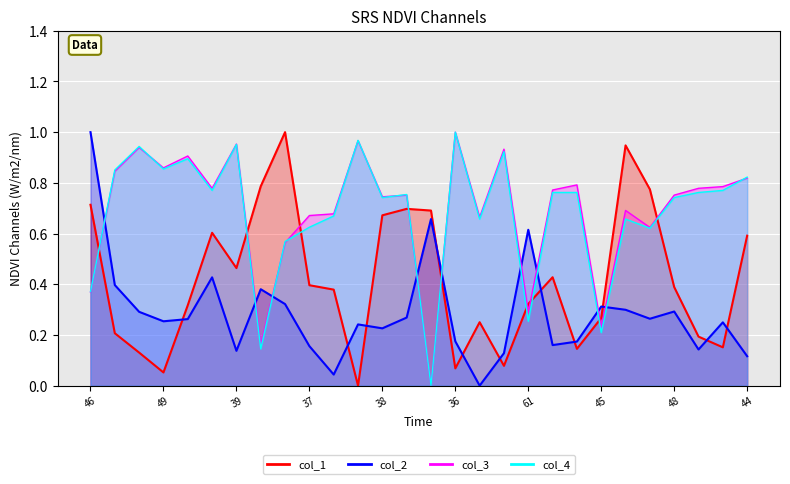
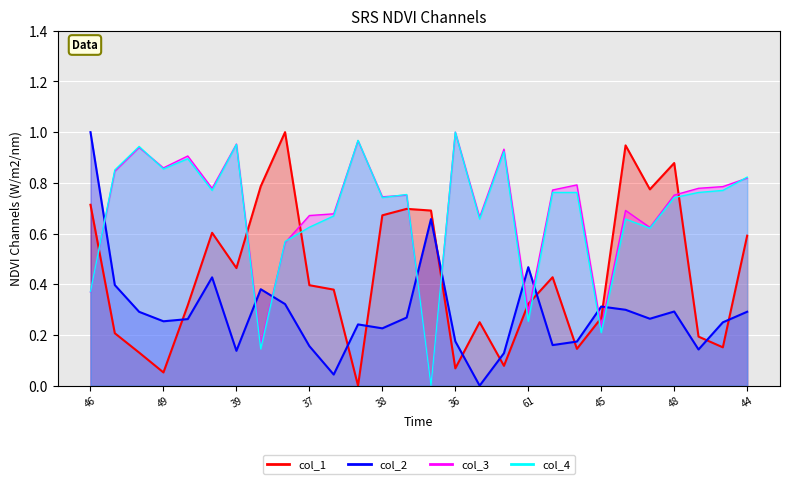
  {
    "col_1": {
      "46": 0.71,
      "49": 0.05,
      "39": 0.46,
      "37": 0.40,
      "38": 0.67,
      "36": 0.07,
      "61": 0.32,
      "45": 0.27,
-     "48": 0.39,
+     "48": 0.88,
      "44": 0.59
    },
    "col_2": {
      "46": 1.00,
      "49": 0.25,
      "39": 0.14,
      "37": 0.16,
      "38": 0.23,
      "36": 0.17,
-     "61": 0.61,
+     "61": 0.47,
      "45": 0.31,
      "48": 0.29,
-     "44": 0.12
+     "44": 0.29
    },
    "col_3": {
      "37": 0.67,
      "61": 0.29,
      "45": 0.23
    },
    "col_4": {
      "37": 0.62,
      "61": 0.25,
      "45": 0.21
    }
  }
